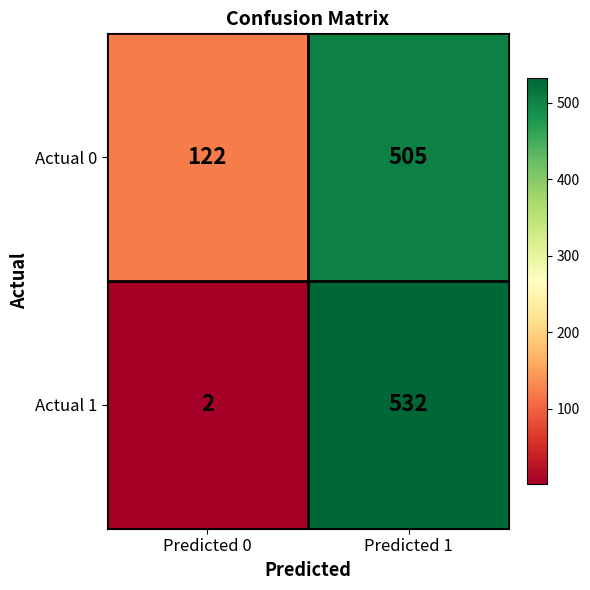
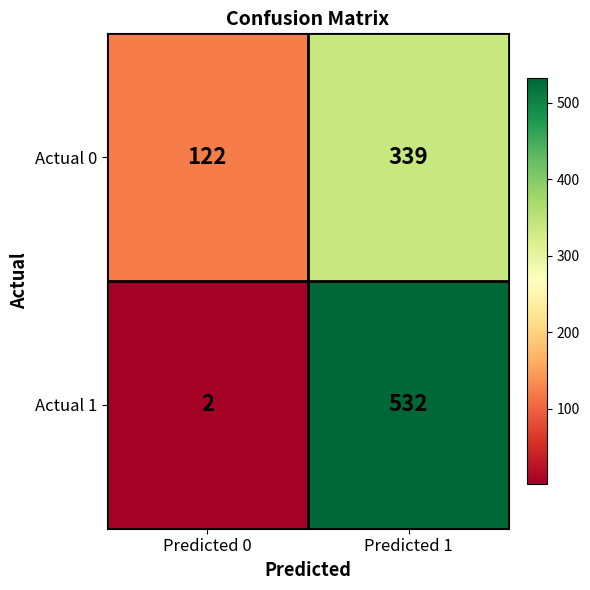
  {
    "Actual 0": {
      "Predicted 0": 122,
-     "Predicted 1": 505
+     "Predicted 1": 339
    },
    "Actual 1": {
      "Predicted 0": 2,
      "Predicted 1": 532
    }
  }
